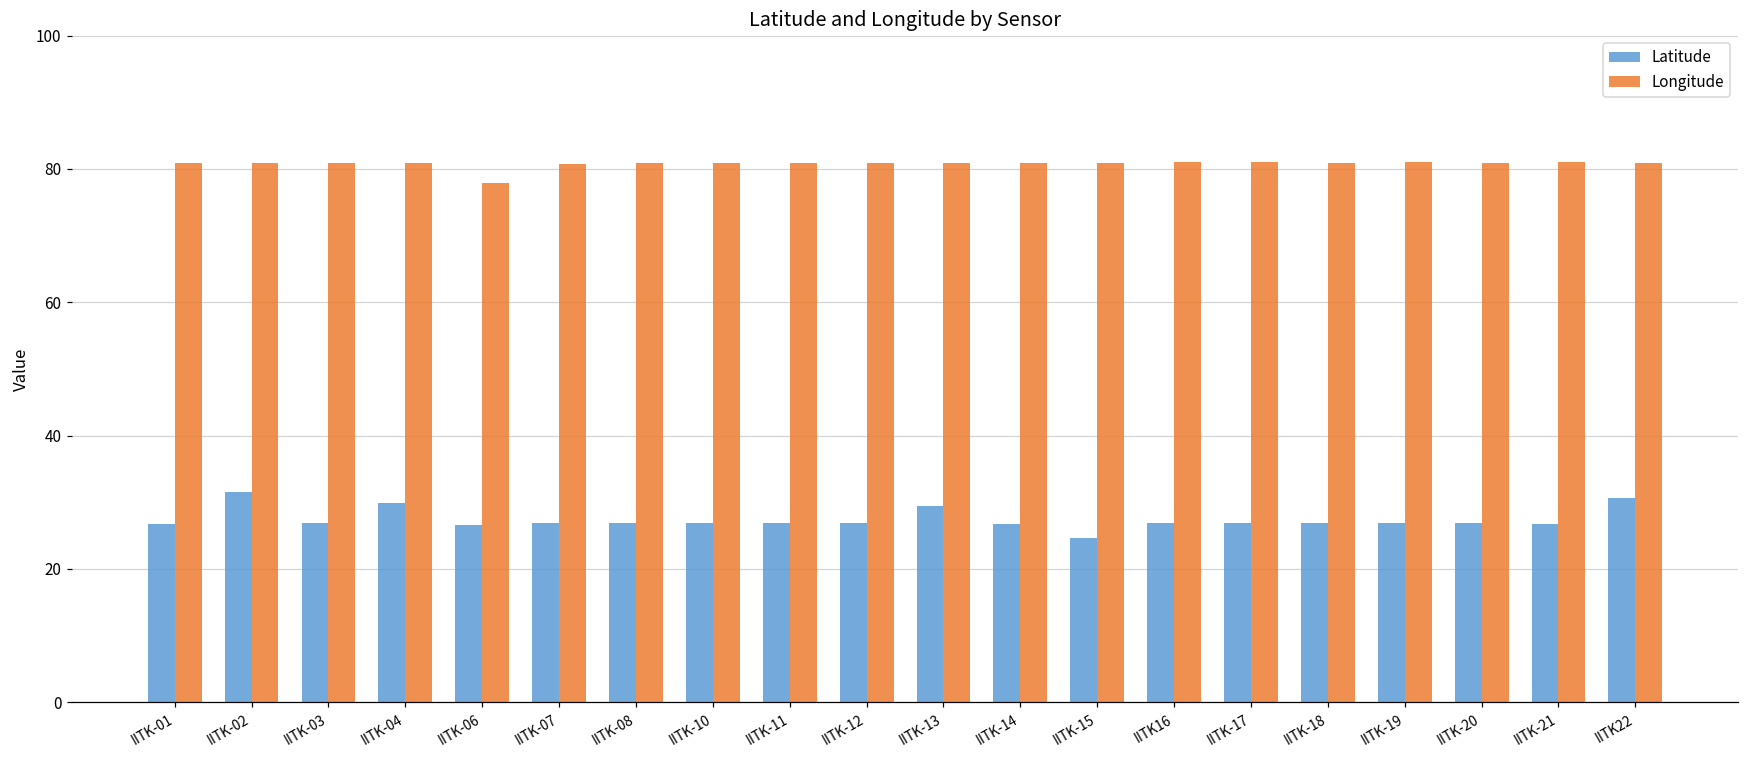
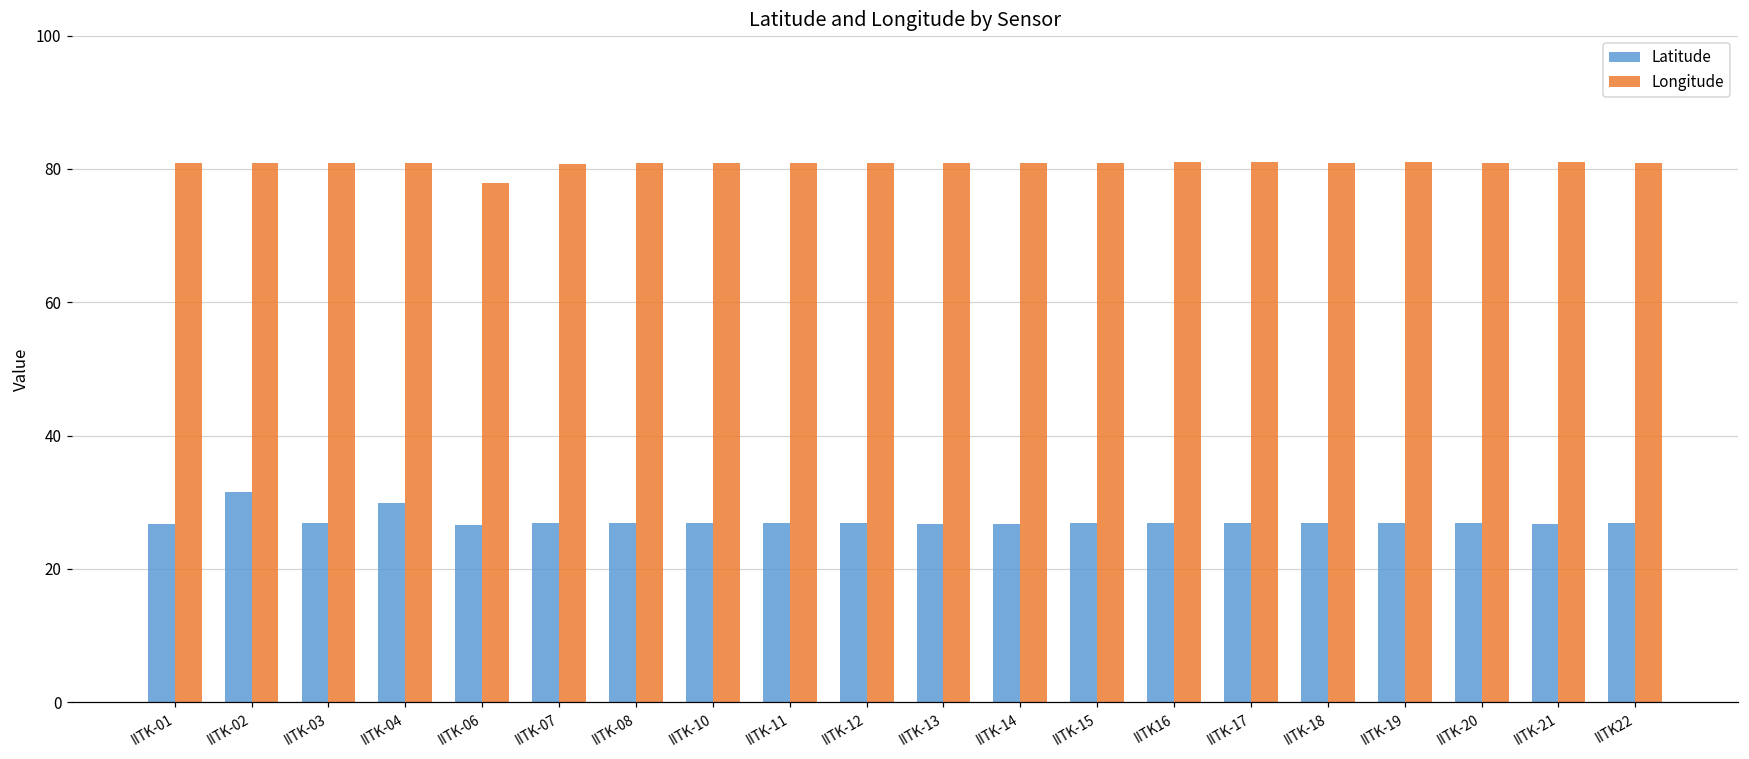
  {
    "Latitude": {
      "IITK-01": 27,
      "IITK-02": 32,
      "IITK-03": 27,
      "IITK-04": 30,
      "IITK-06": 27,
      "IITK-07": 27,
      "IITK-08": 27,
      "IITK-10": 27,
      "IITK-11": 27,
      "IITK-12": 27,
-     "IITK-13": 29,
+     "IITK-13": 27,
      "IITK-14": 27,
-     "IITK-15": 25,
+     "IITK-15": 27,
      "IITK16": 27,
      "IITK-17": 27,
      "IITK-18": 27,
      "IITK-19": 27,
      "IITK-20": 27,
      "IITK-21": 27,
-     "IITK22": 31
+     "IITK22": 27
    },
    "Longitude": {
      "IITK-01": 81,
      "IITK-02": 81,
      "IITK-03": 81,
      "IITK-04": 81,
      "IITK-06": 78,
      "IITK-07": 81,
      "IITK-08": 81,
      "IITK-10": 81,
      "IITK-11": 81,
      "IITK-12": 81,
      "IITK-13": 81,
      "IITK-14": 81,
      "IITK-15": 81,
      "IITK16": 81,
      "IITK-17": 81,
      "IITK-18": 81,
      "IITK-19": 81,
      "IITK-20": 81,
      "IITK-21": 81,
      "IITK22": 81
    }
  }
